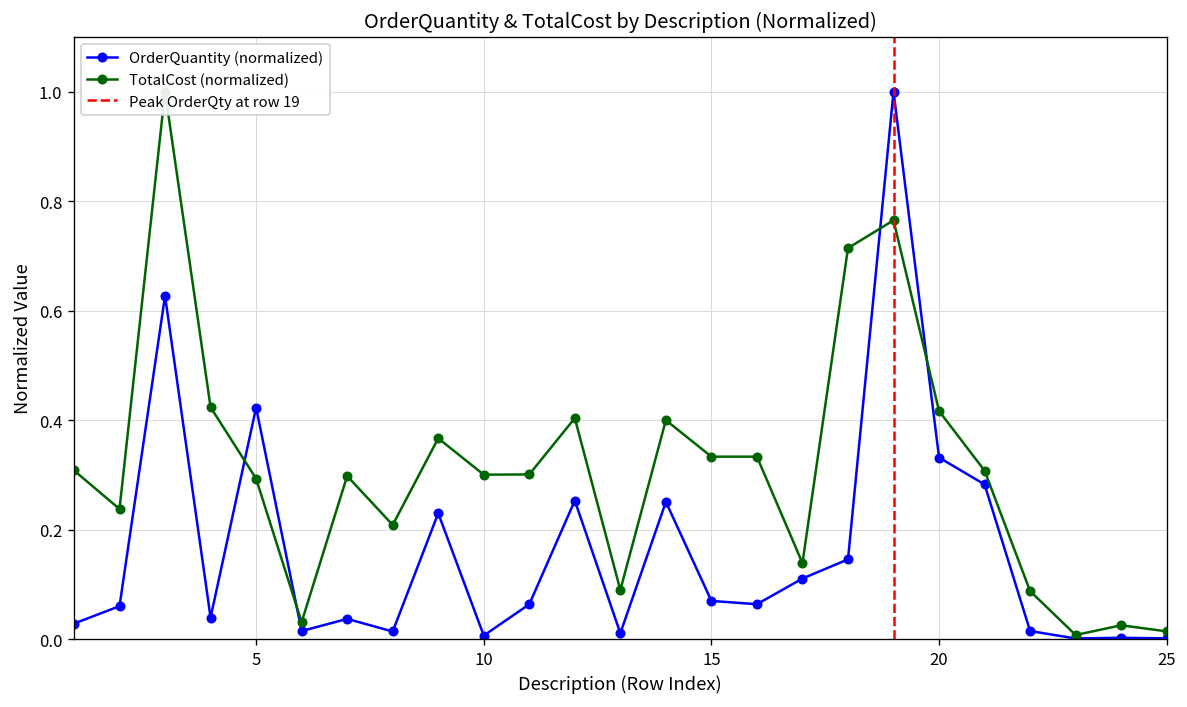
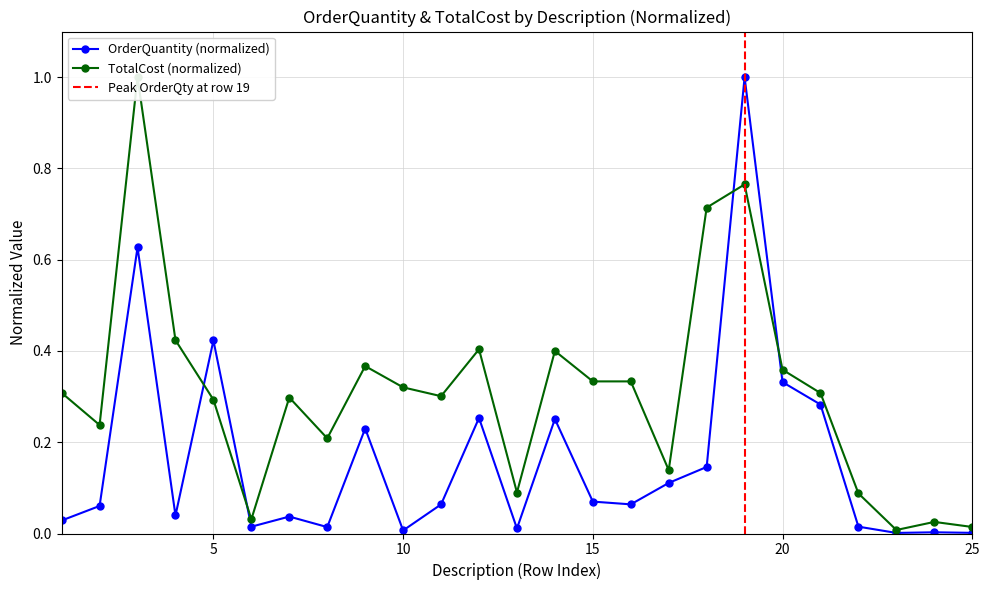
  {
    "OrderQuantity (normalized)": {
      "5": 0.42,
      "10": 0.01,
      "15": 0.07,
      "20": 0.33,
      "25": 0.00
    },
    "TotalCost (normalized)": {
      "5": 0.29,
-     "10": 0.30,
+     "10": 0.32,
      "15": 0.33,
-     "20": 0.42,
+     "20": 0.36,
      "25": 0.01
    }
  }
